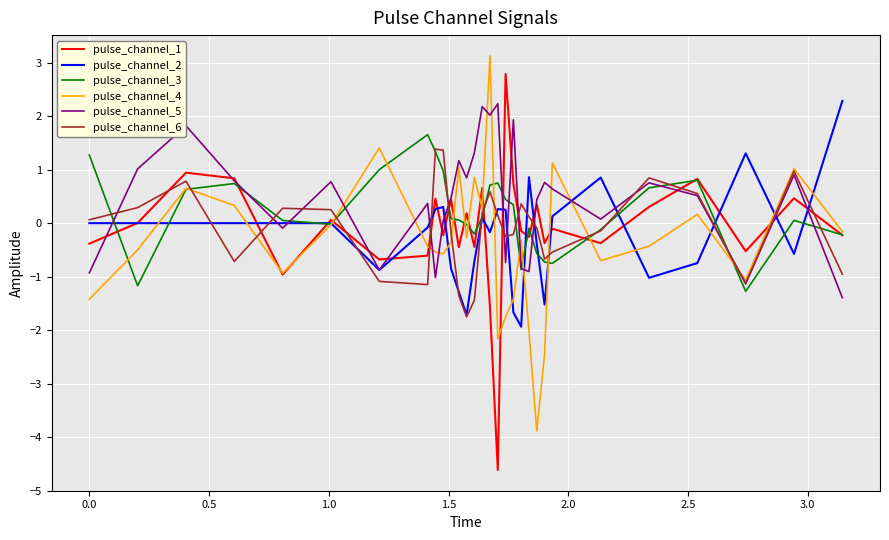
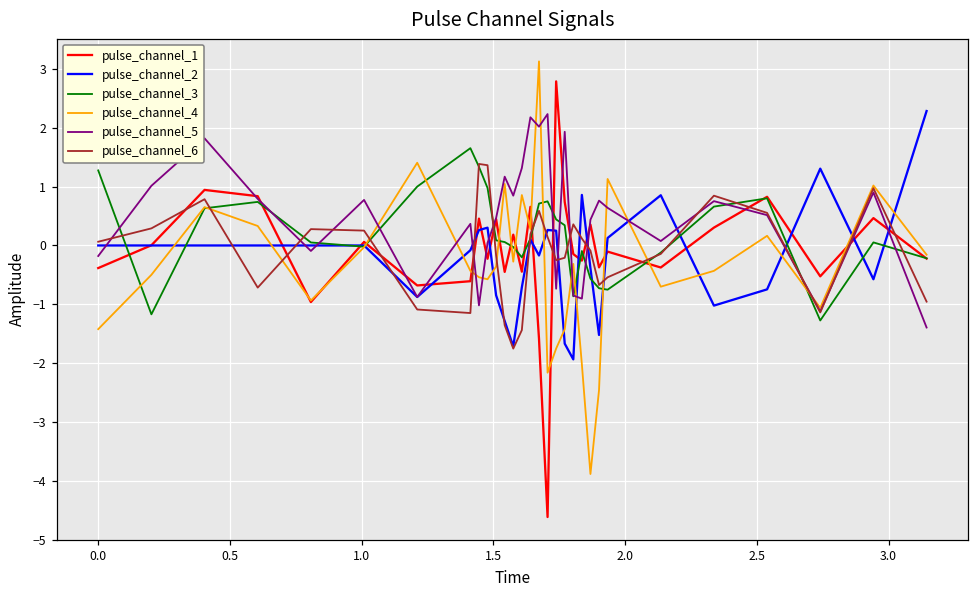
  {
    "pulse_channel_1": {
      "0.0": -0.4
    },
    "pulse_channel_2": {
      "0.0": 0.0
    },
    "pulse_channel_3": {
      "0.0": 1.3
    },
    "pulse_channel_4": {
      "0.0": -1.4
    },
    "pulse_channel_5": {
-     "0.0": -0.9
+     "0.0": -0.2
    },
    "pulse_channel_6": {
      "0.0": 0.1
    }
  }
